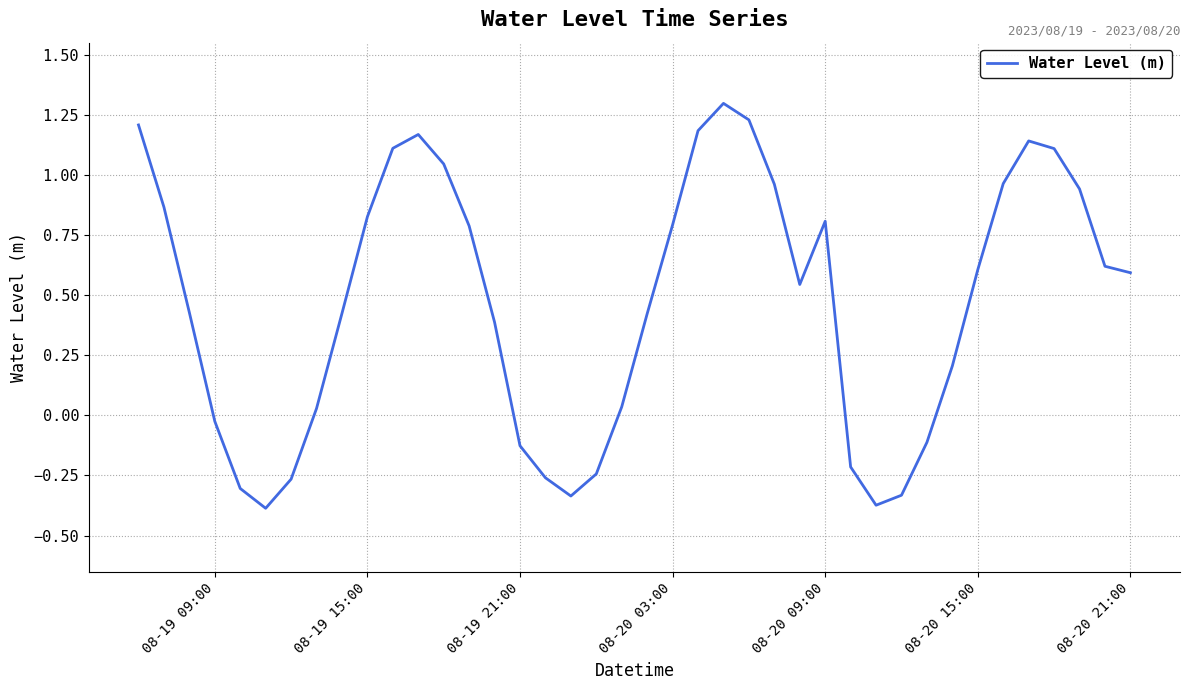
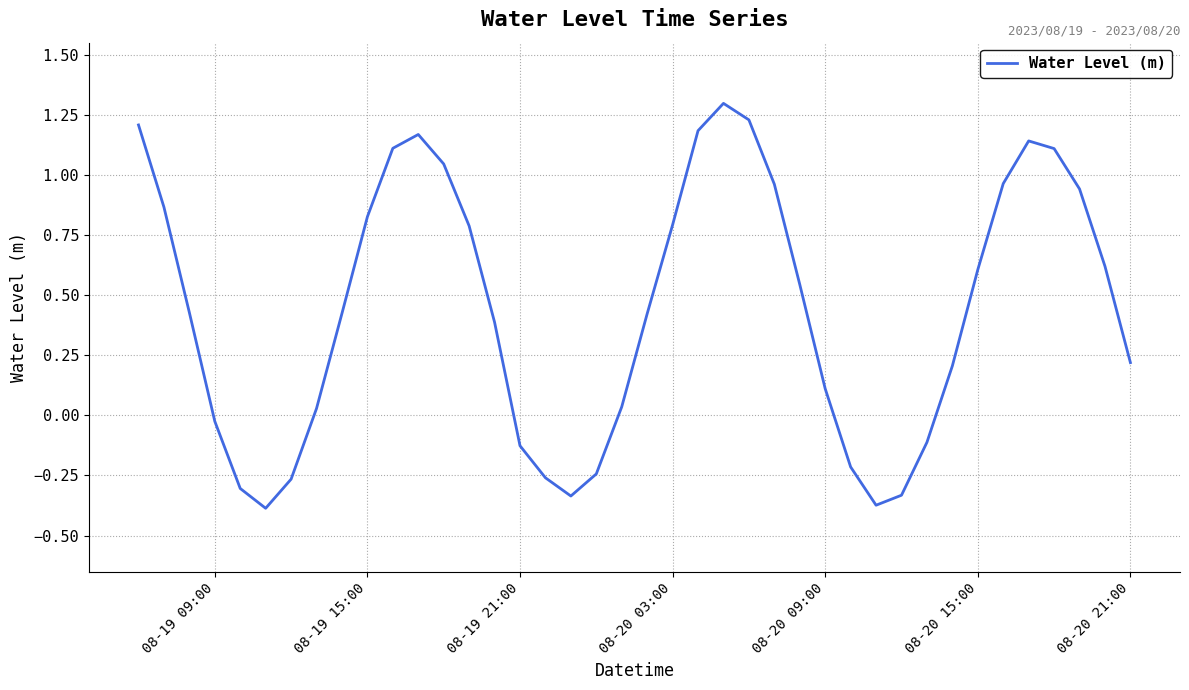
  {
    "08-19 09:00": -0.02,
    "08-19 15:00": 0.83,
    "08-19 21:00": -0.13,
    "08-20 03:00": 0.79,
-   "08-20 09:00": 0.81,
+   "08-20 09:00": 0.11,
    "08-20 15:00": 0.61,
-   "08-20 21:00": 0.59
+   "08-20 21:00": 0.22
  }
